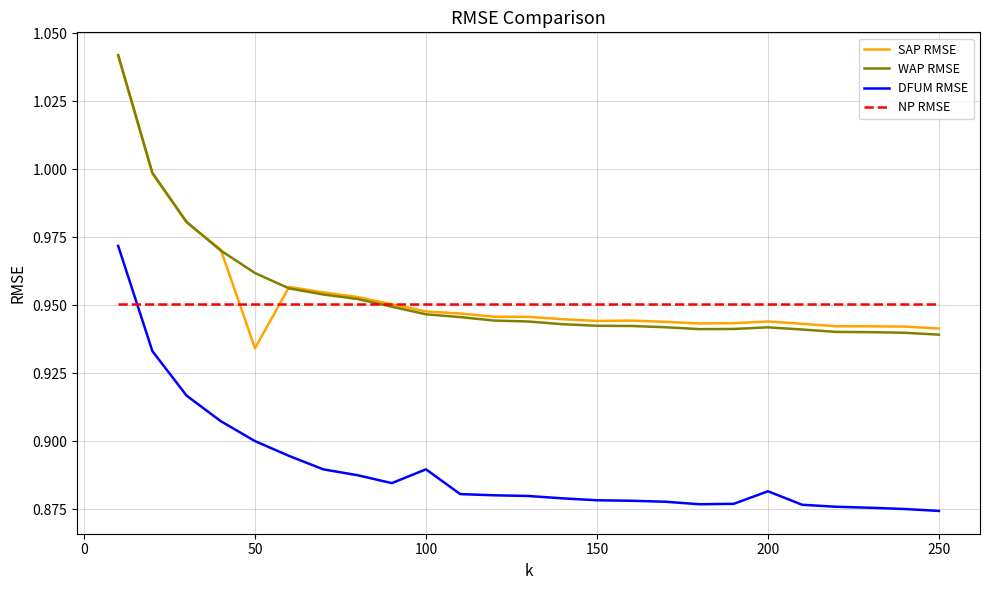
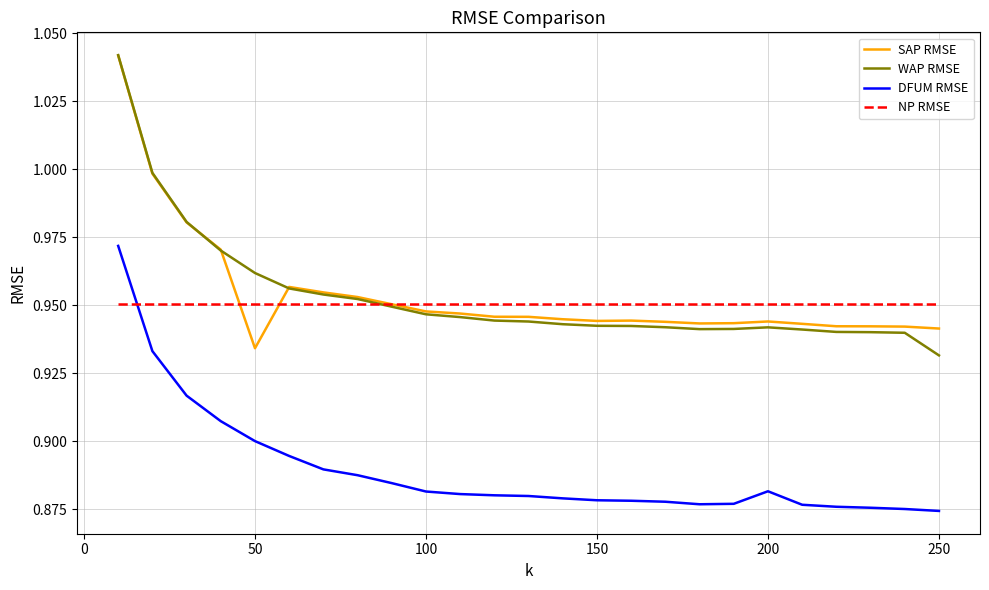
  {
    "SAP RMSE": {
      "50": 0.934,
      "100": 0.948,
      "150": 0.944,
      "200": 0.944,
      "250": 0.941
    },
    "WAP RMSE": {
      "50": 0.962,
      "100": 0.947,
      "150": 0.942,
      "200": 0.942,
-     "250": 0.939
+     "250": 0.931
    },
    "DFUM RMSE": {
      "50": 0.900,
-     "100": 0.890,
+     "100": 0.881,
      "150": 0.878,
      "200": 0.882,
      "250": 0.874
    },
    "NP RMSE": {
      "50": 0.950,
      "100": 0.950,
      "150": 0.950,
      "200": 0.950,
      "250": 0.950
    }
  }
